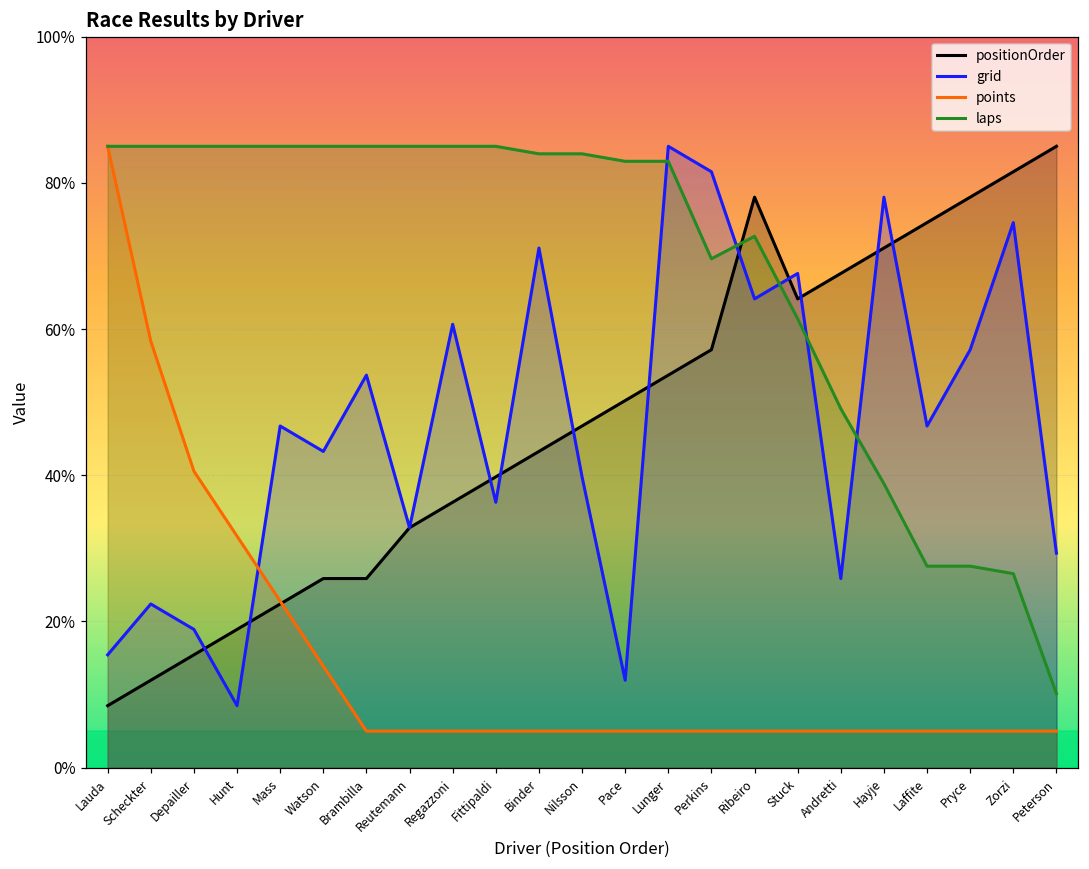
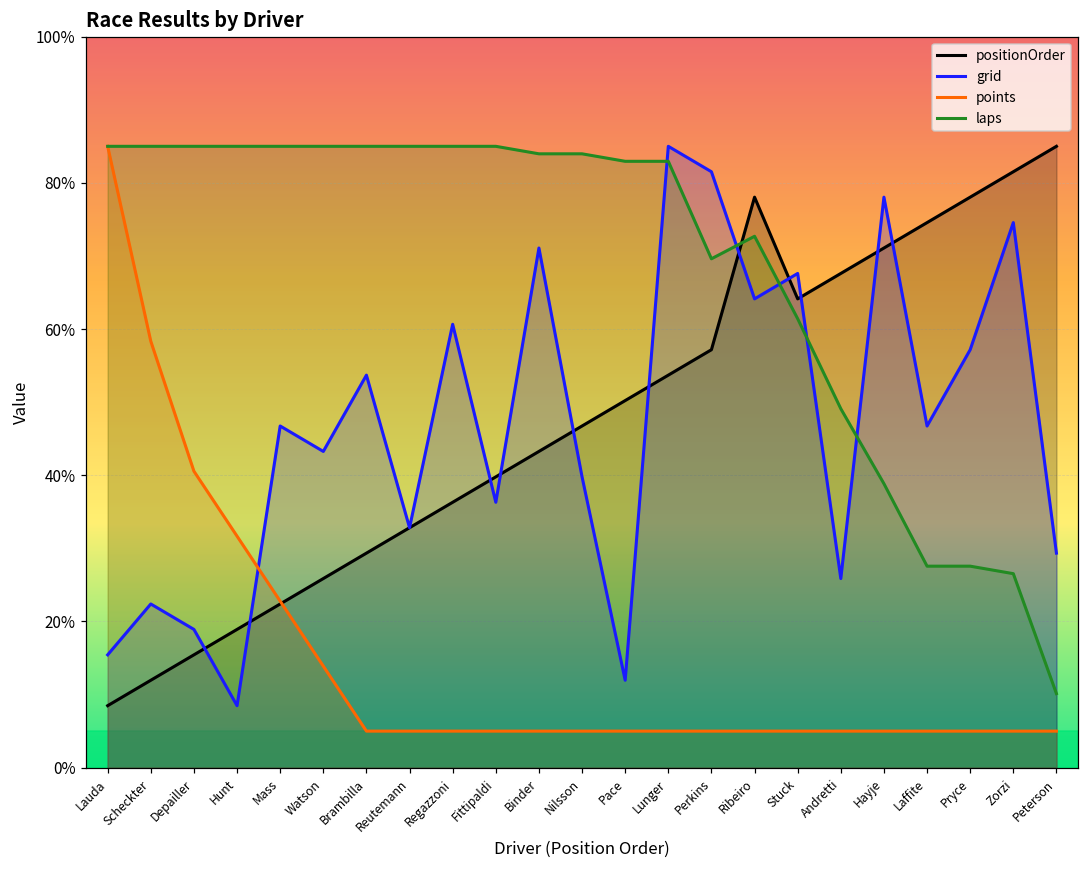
  {
    "positionOrder": {
      "Lauda": "8%",
      "Scheckter": "12%",
      "Depailler": "15%",
      "Hunt": "19%",
      "Mass": "22%",
      "Watson": "26%",
-     "Brambilla": "26%",
+     "Brambilla": "29%",
      "Regazzoni": "36%",
      "Fittipaldi": "40%",
      "Binder": "43%",
      "Nilsson": "47%",
      "Pace": "50%",
      "Lunger": "54%",
      "Perkins": "57%",
      "Ribeiro": "78%",
      "Stuck": "64%",
      "Andretti": "68%",
      "Hayje": "71%",
      "Laffite": "75%",
      "Pryce": "78%",
      "Zorzi": "82%",
      "Peterson": "85%"
    },
    "grid": {
      "Lauda": "15%",
      "Scheckter": "22%",
      "Depailler": "19%",
      "Hunt": "8%",
      "Mass": "47%",
      "Watson": "43%",
      "Brambilla": "54%",
      "Regazzoni": "61%",
      "Fittipaldi": "36%",
      "Binder": "71%",
      "Nilsson": "40%",
      "Pace": "12%",
      "Lunger": "85%",
      "Perkins": "82%",
      "Ribeiro": "64%",
      "Stuck": "68%",
      "Andretti": "26%",
      "Hayje": "78%",
      "Laffite": "47%",
      "Pryce": "57%",
      "Zorzi": "75%",
      "Peterson": "29%"
    },
    "points": {
      "Scheckter": "58%",
      "Depailler": "41%",
      "Hunt": "32%",
      "Mass": "23%",
      "Watson": "14%"
    },
    "laps": {
      "Scheckter": "85%",
      "Depailler": "85%",
      "Hunt": "85%",
      "Mass": "85%",
      "Watson": "85%",
      "Brambilla": "85%",
      "Reutemann": "85%",
      "Regazzoni": "85%",
      "Fittipaldi": "85%",
      "Binder": "84%",
      "Nilsson": "84%",
      "Pace": "83%",
      "Lunger": "83%",
      "Perkins": "70%",
      "Ribeiro": "73%",
      "Stuck": "61%",
      "Andretti": "49%",
      "Hayje": "39%",
      "Laffite": "28%",
      "Pryce": "28%",
      "Zorzi": "27%",
      "Peterson": "10%"
    }
  }
